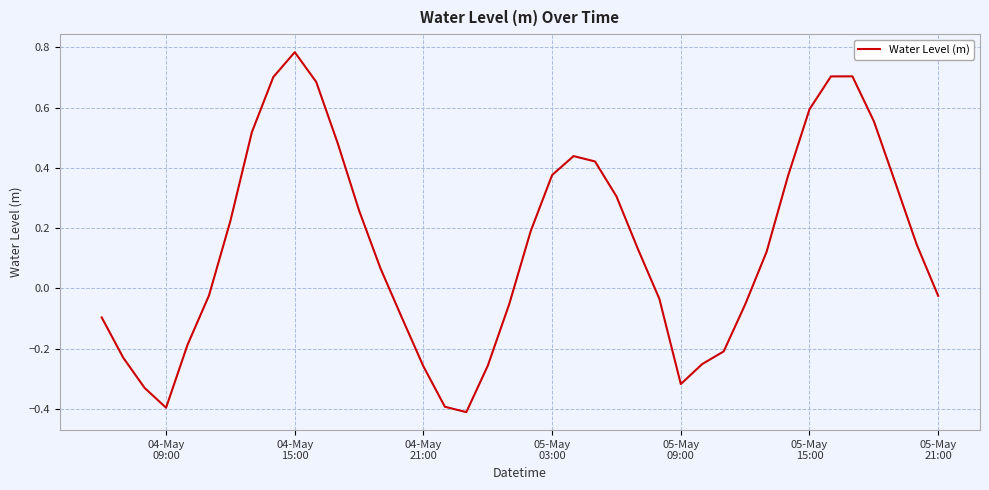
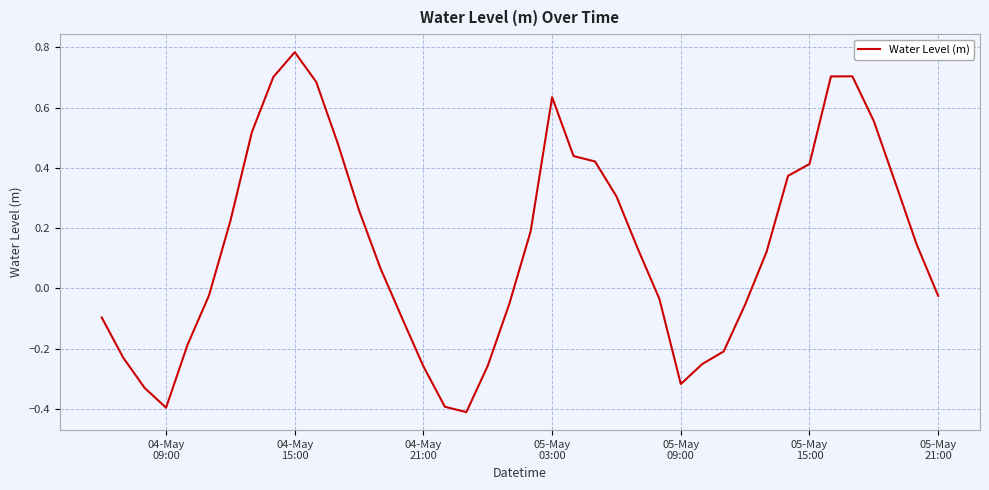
  {
    "04-May 09:00": -0.40,
    "04-May 15:00": 0.78,
    "04-May 21:00": -0.26,
-   "05-May 03:00": 0.38,
+   "05-May 03:00": 0.63,
    "05-May 09:00": -0.32,
-   "05-May 15:00": 0.59,
+   "05-May 15:00": 0.41,
    "05-May 21:00": -0.02
  }
